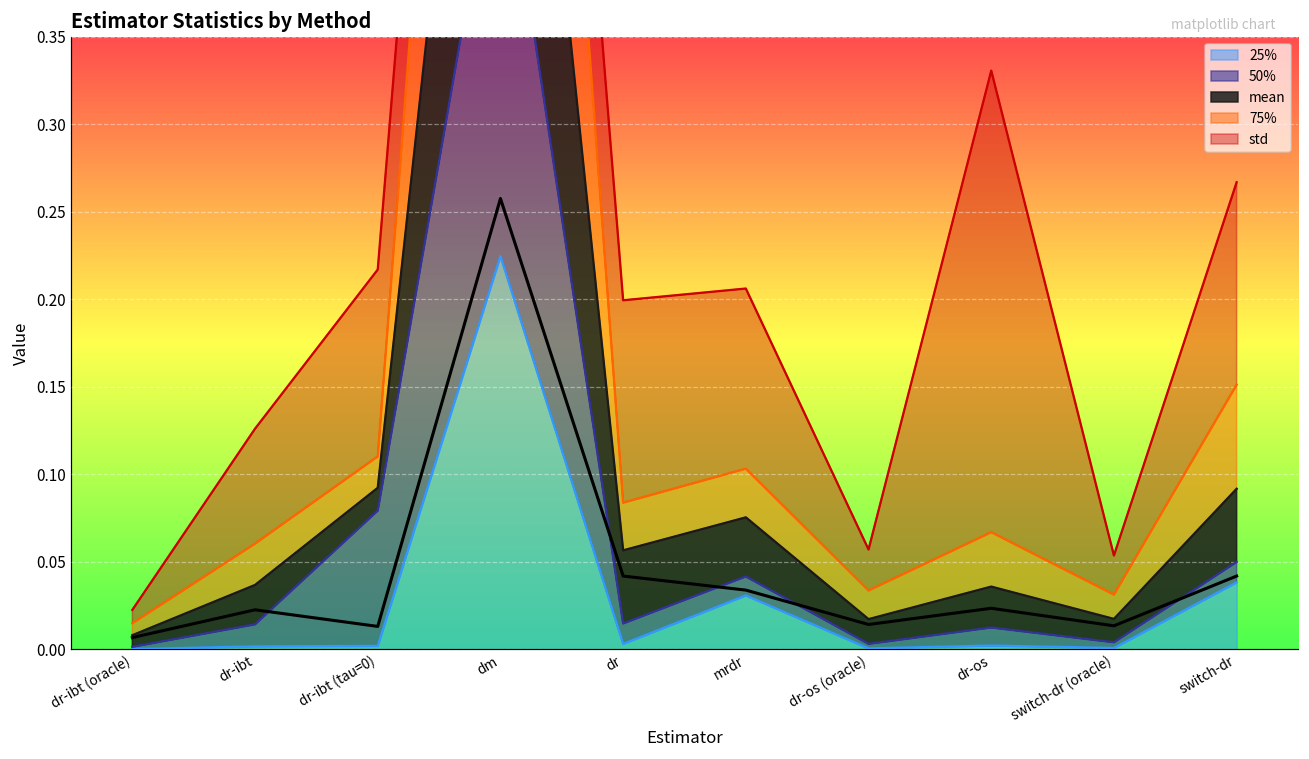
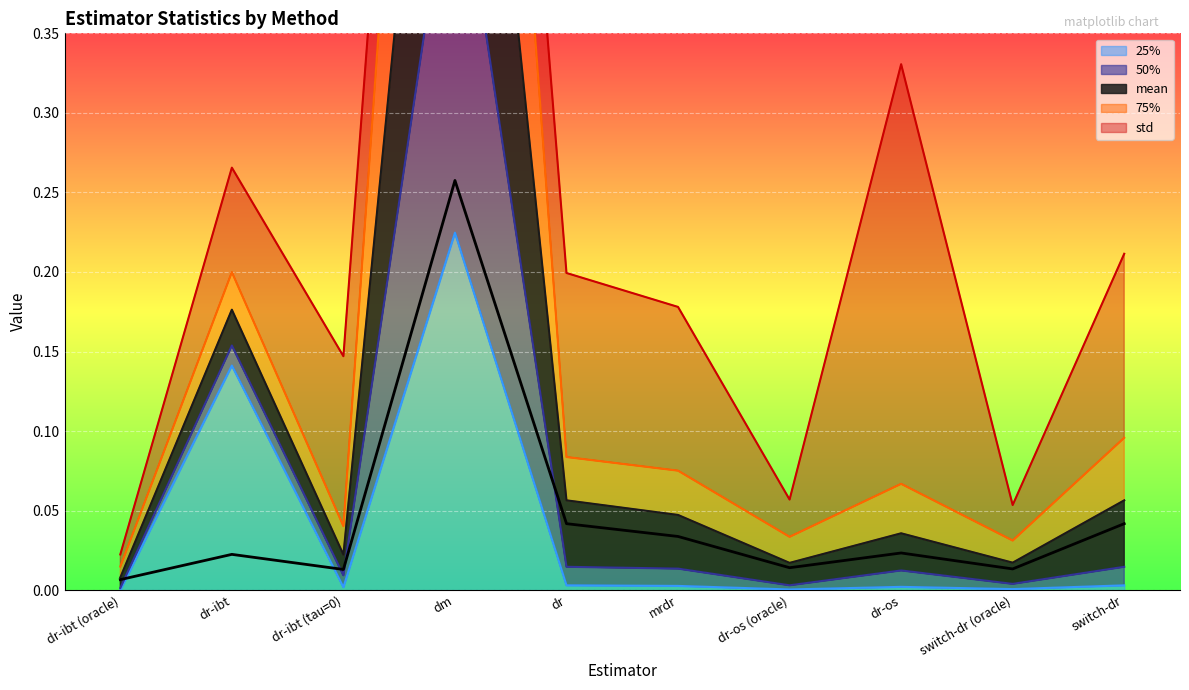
  {
    "25%": {
-     "dr-ibt": 0.002,
+     "dr-ibt": 0.141,
      "dr-ibt (tau=0)": 0.002,
      "dm": 0.225,
      "dr": 0.003,
-     "mrdr": 0.031,
+     "mrdr": 0.003,
      "dr-os (oracle)": 0.000,
      "dr-os": 0.002,
      "switch-dr (oracle)": 0.001,
-     "switch-dr": 0.038
+     "switch-dr": 0.003
    },
    "50%": {
      "dr-ibt": 0.013,
-     "dr-ibt (tau=0)": 0.077,
+     "dr-ibt (tau=0)": 0.007,
      "dr": 0.012,
      "mrdr": 0.011,
      "dr-os (oracle)": 0.003,
      "dr-os": 0.010,
      "switch-dr (oracle)": 0.003,
      "switch-dr": 0.012
    },
    "75%": {
      "dr-ibt (oracle)": 0.007,
      "dr-ibt": 0.024,
      "dr-ibt (tau=0)": 0.018,
      "dr": 0.027,
      "mrdr": 0.028,
      "dr-os (oracle)": 0.016,
      "dr-os": 0.031,
      "switch-dr (oracle)": 0.014,
-     "switch-dr": 0.060
+     "switch-dr": 0.039
    },
    "std": {
      "dr-ibt (oracle)": 0.008,
      "dr-ibt": 0.066,
      "dr-ibt (tau=0)": 0.107,
      "dr": 0.116,
      "mrdr": 0.103,
      "dr-os (oracle)": 0.023,
      "dr-os": 0.264,
      "switch-dr (oracle)": 0.022,
      "switch-dr": 0.116
    }
  }
